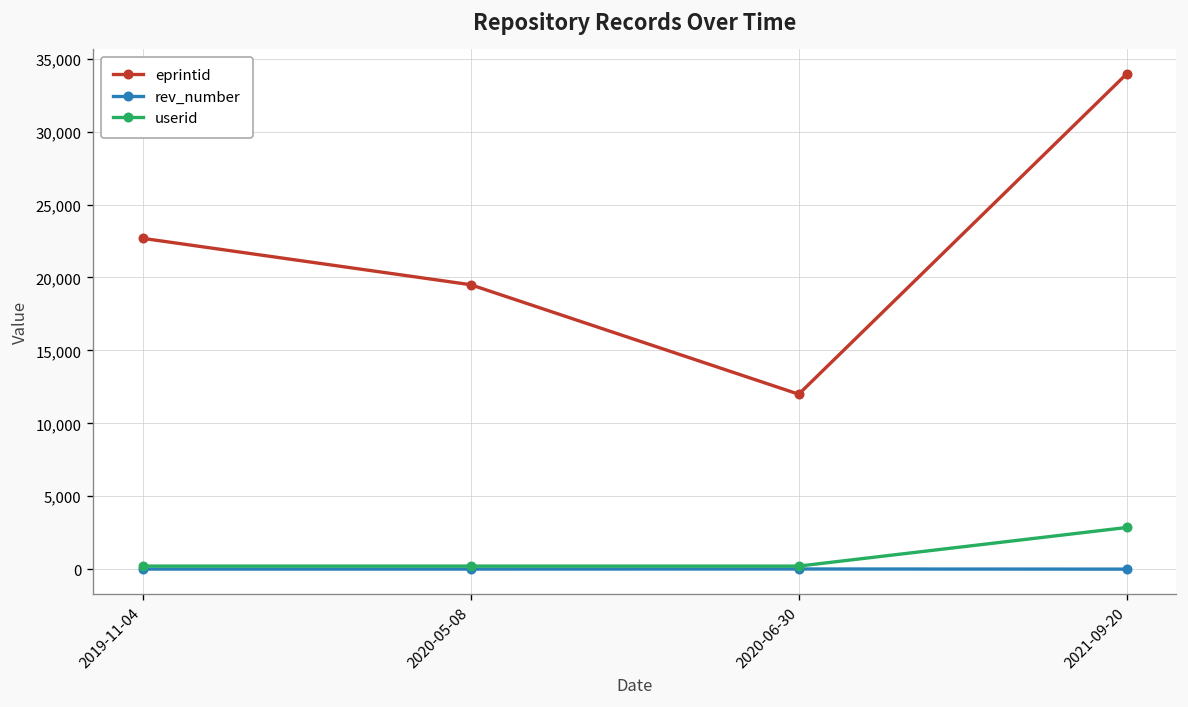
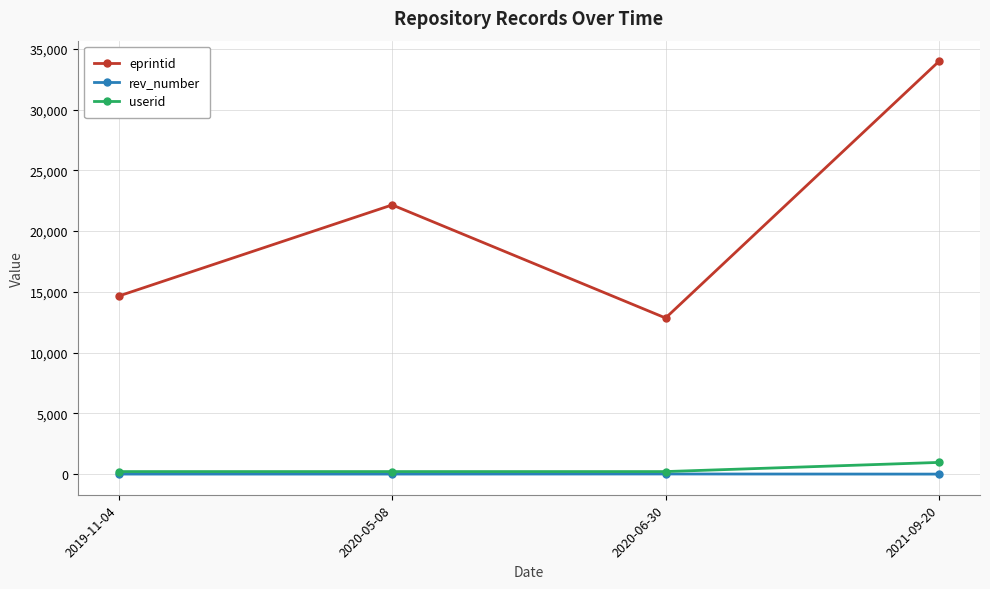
  {
    "eprintid": {
-     "2019-11-04": "22,700",
-     "2020-05-08": "19,500",
-     "2020-06-30": "12,000",
+     "2019-11-04": "14,700",
+     "2020-05-08": "22,200",
+     "2020-06-30": "12,800",
      "2021-09-20": "34,000"
    },
    "rev_number": {
      "2021-09-20": "0"
    },
    "userid": {
-     "2021-09-20": "2,900"
+     "2021-09-20": "1,000"
    }
  }
